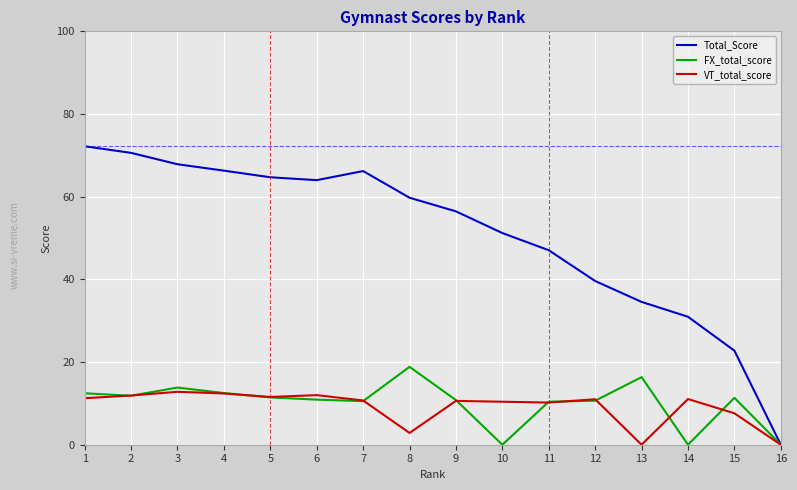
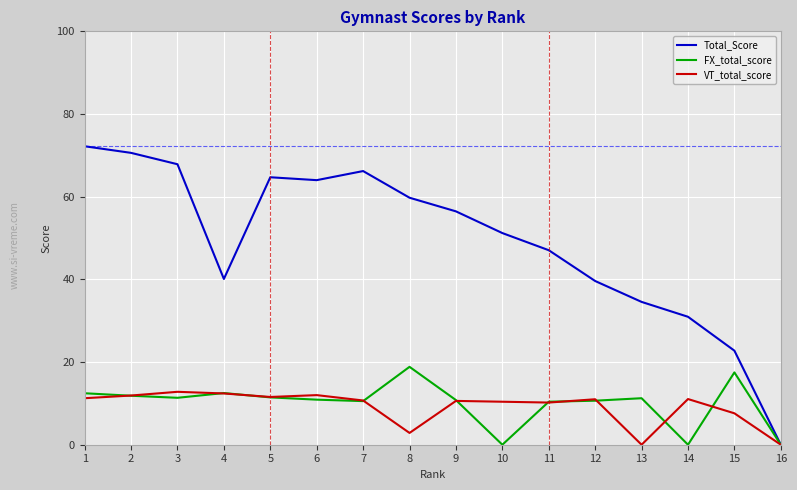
  {
    "Total_Score": {
      "1": 72,
      "2": 71,
      "3": 68,
-     "4": 66,
+     "4": 40,
      "5": 65,
      "6": 64,
      "7": 66,
      "8": 60,
      "9": 56,
      "10": 51,
      "11": 47,
      "12": 40,
      "13": 35,
      "14": 31,
      "15": 23
    },
    "FX_total_score": {
      "1": 12,
-     "3": 14,
+     "3": 11,
      "6": 11,
      "8": 19,
      "10": 0,
-     "13": 16,
+     "13": 11,
      "14": 0,
-     "15": 11
+     "15": 17
    },
    "VT_total_score": {
      "1": 11,
      "3": 13,
      "6": 12,
      "8": 3,
      "10": 10,
      "13": 0,
      "14": 11,
      "15": 8
    }
  }
